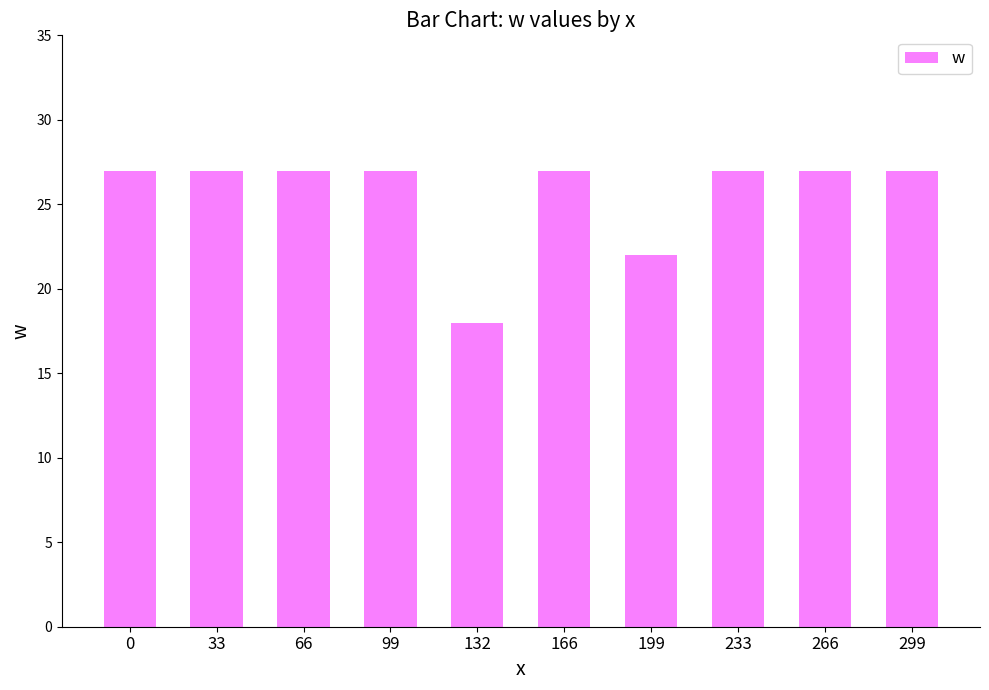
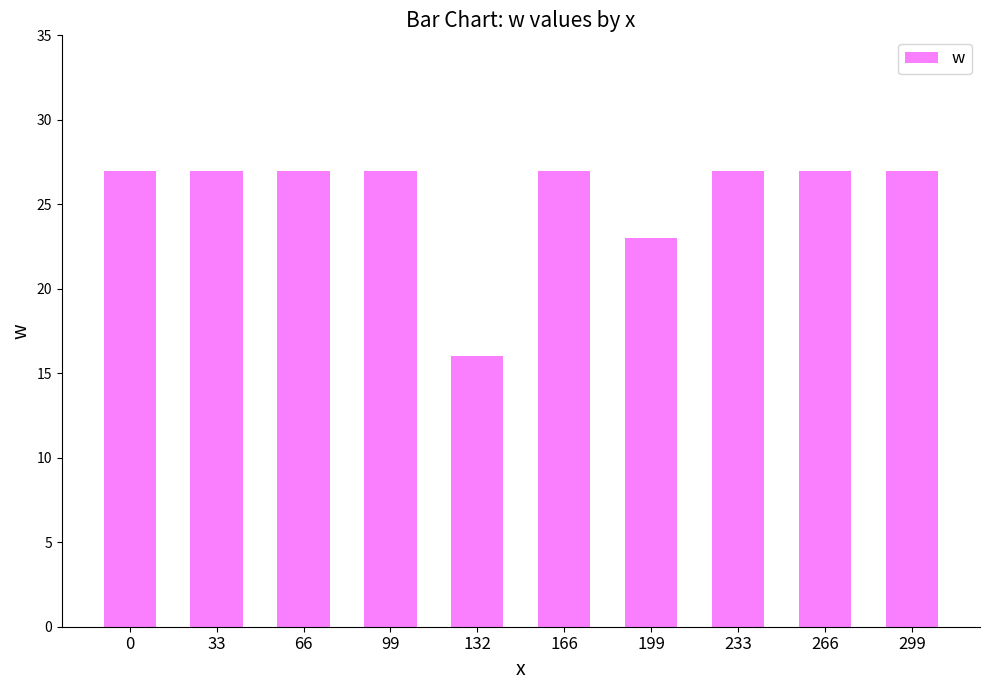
  {
    "0": 27,
    "33": 27,
    "66": 27,
    "99": 27,
-   "132": 18,
+   "132": 16,
    "166": 27,
-   "199": 22,
+   "199": 23,
    "233": 27,
    "266": 27,
    "299": 27
  }
